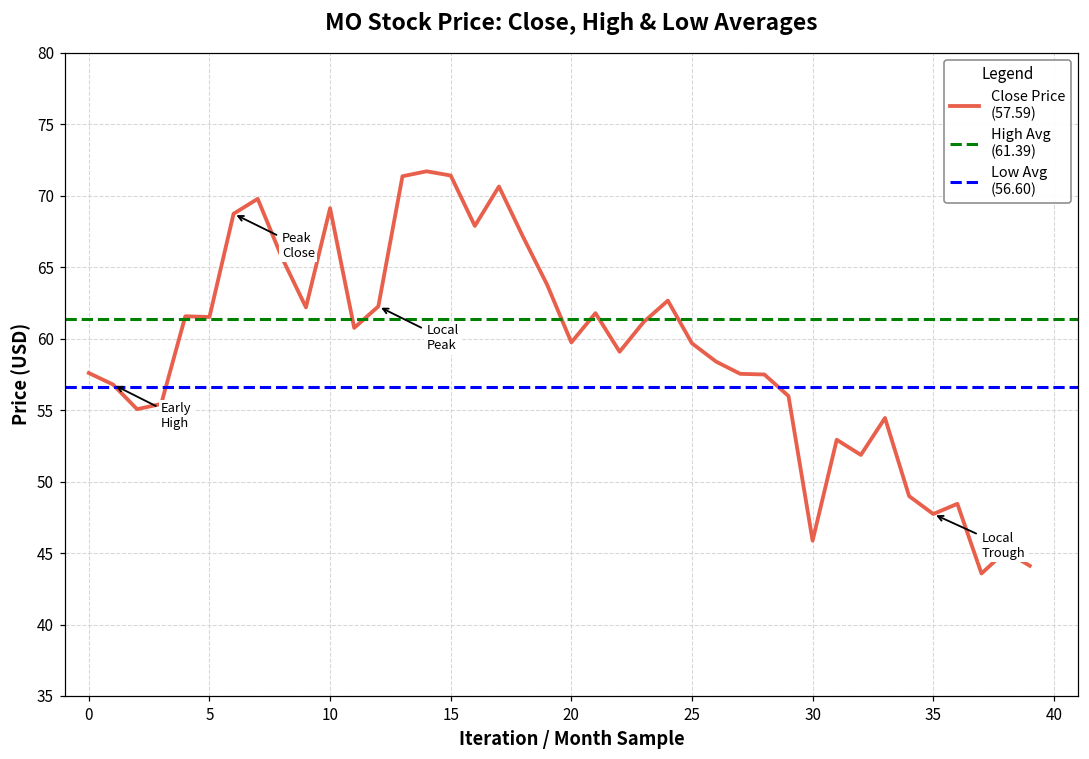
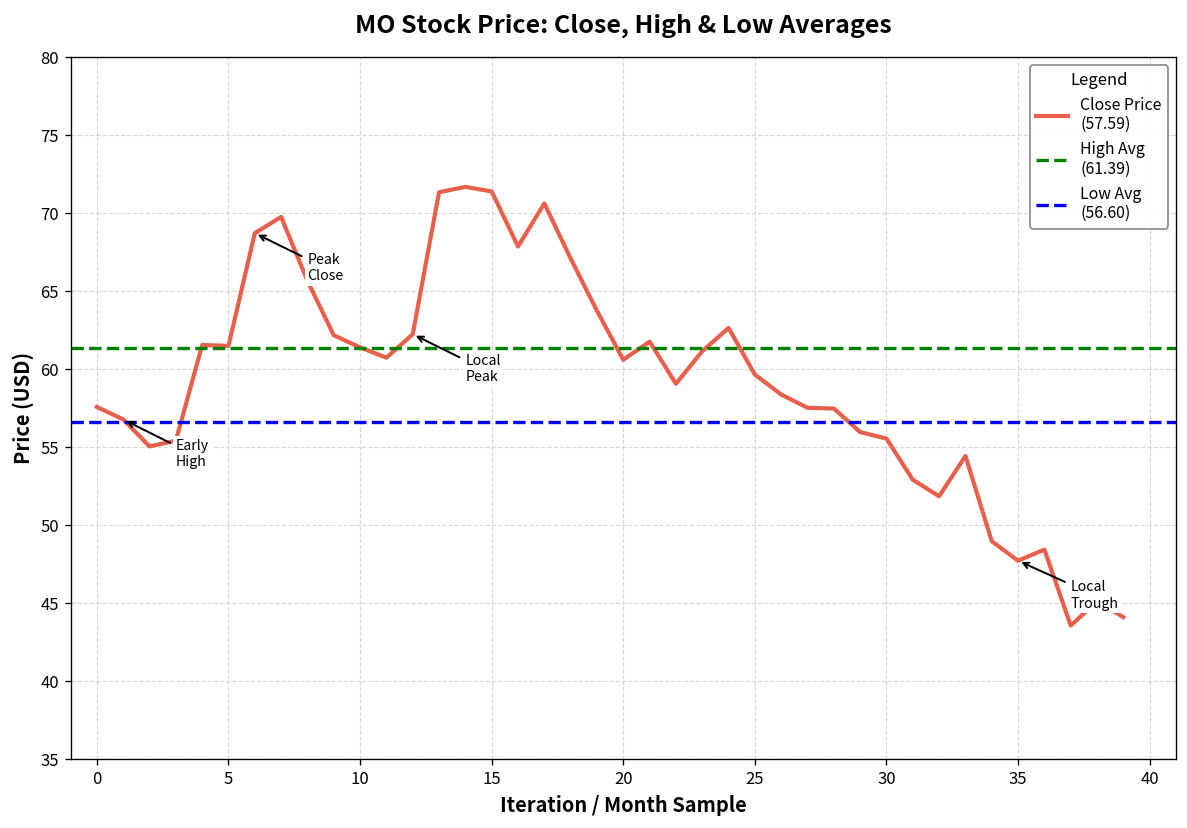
  {
    "0": 57.6,
    "5": 61.5,
-   "10": 69.1,
+   "10": 61.4,
    "15": 71.4,
-   "20": 59.7,
+   "20": 60.6,
    "25": 59.7,
-   "30": 45.9,
+   "30": 55.6,
    "35": 47.7
  }
